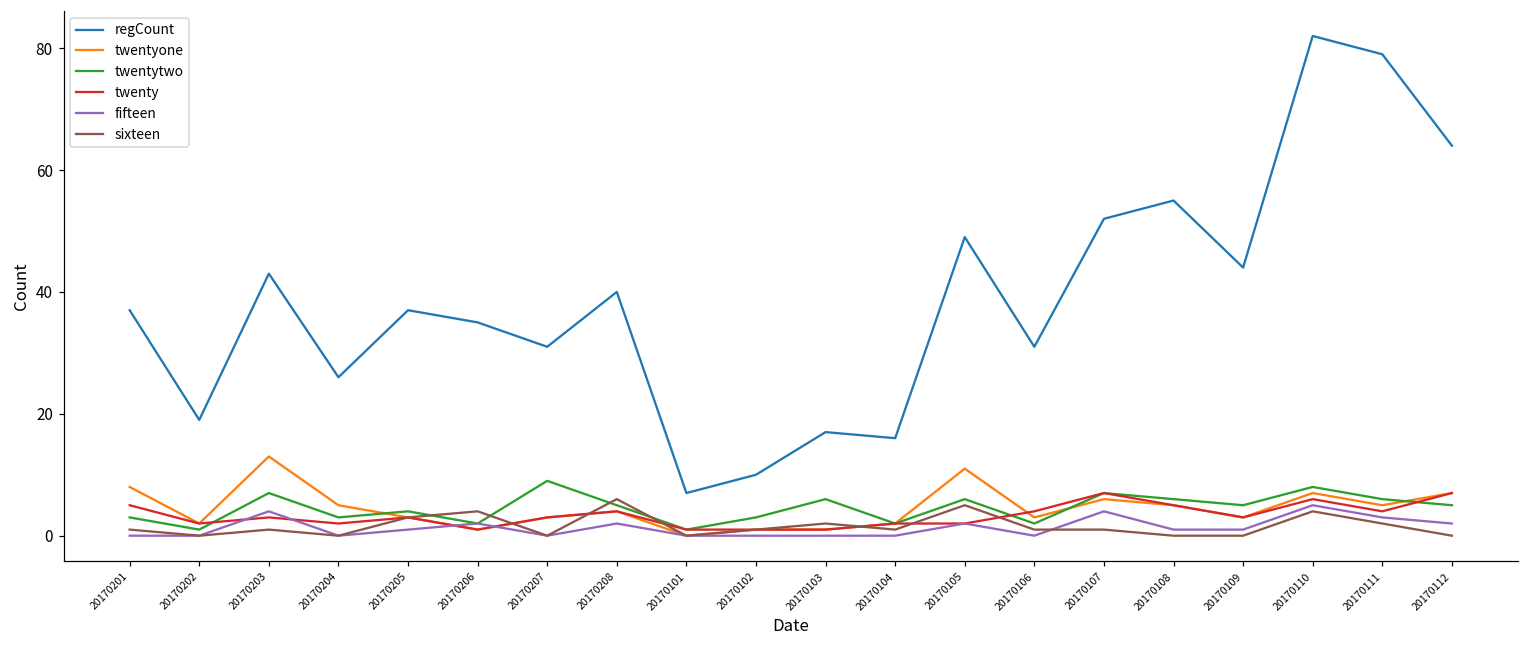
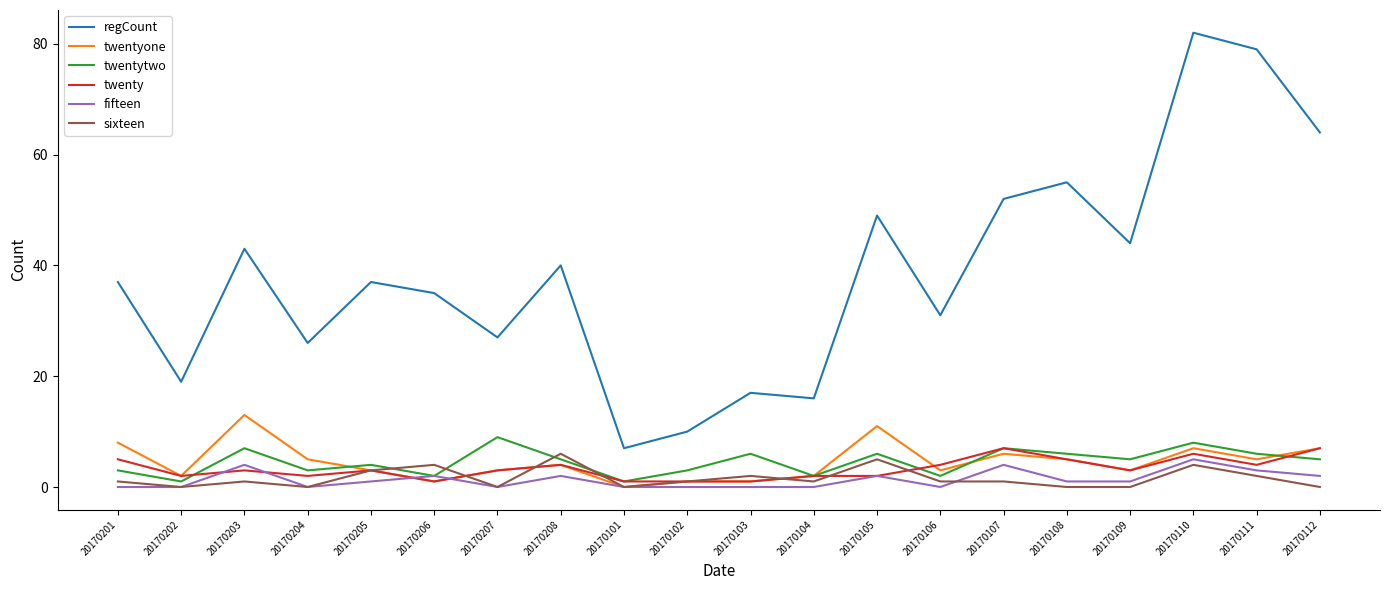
  {
    "regCount": {
      "20170201": 37,
      "20170202": 19,
      "20170203": 43,
      "20170204": 26,
      "20170205": 37,
      "20170206": 35,
-     "20170207": 31,
+     "20170207": 27,
      "20170208": 40,
      "20170101": 7,
      "20170102": 10,
      "20170103": 17,
      "20170104": 16,
      "20170105": 49,
      "20170106": 31,
      "20170107": 52,
      "20170108": 55,
      "20170109": 44,
      "20170110": 82,
      "20170111": 79,
      "20170112": 64
    },
    "twentyone": {
      "20170201": 8,
      "20170203": 13,
      "20170204": 5,
      "20170105": 11,
      "20170106": 3,
      "20170107": 6,
      "20170110": 7,
      "20170111": 5
    },
    "twentytwo": {
      "20170201": 3,
      "20170202": 1,
      "20170203": 7,
      "20170204": 3,
      "20170205": 4,
      "20170207": 9,
      "20170208": 5,
      "20170102": 3,
      "20170103": 6,
      "20170105": 6,
      "20170106": 2,
      "20170108": 6,
      "20170109": 5,
      "20170110": 8,
      "20170111": 6,
      "20170112": 5
    },
    "twenty": {
      "20170201": 5,
      "20170203": 3,
      "20170204": 2,
      "20170106": 4,
      "20170110": 6,
      "20170111": 4
    },
    "fifteen": {
      "20170201": 0,
      "20170203": 4,
      "20170205": 1,
      "20170208": 2,
      "20170102": 0,
      "20170103": 0,
      "20170104": 0,
      "20170106": 0,
      "20170107": 4,
      "20170108": 1,
      "20170109": 1,
      "20170110": 5,
      "20170111": 3,
      "20170112": 2
    },
    "sixteen": {
      "20170201": 1,
      "20170203": 1,
      "20170206": 4,
      "20170208": 6,
      "20170103": 2,
      "20170104": 1,
      "20170105": 5,
      "20170106": 1,
      "20170107": 1,
      "20170108": 0,
      "20170109": 0,
      "20170110": 4,
      "20170111": 2,
      "20170112": 0
    }
  }
